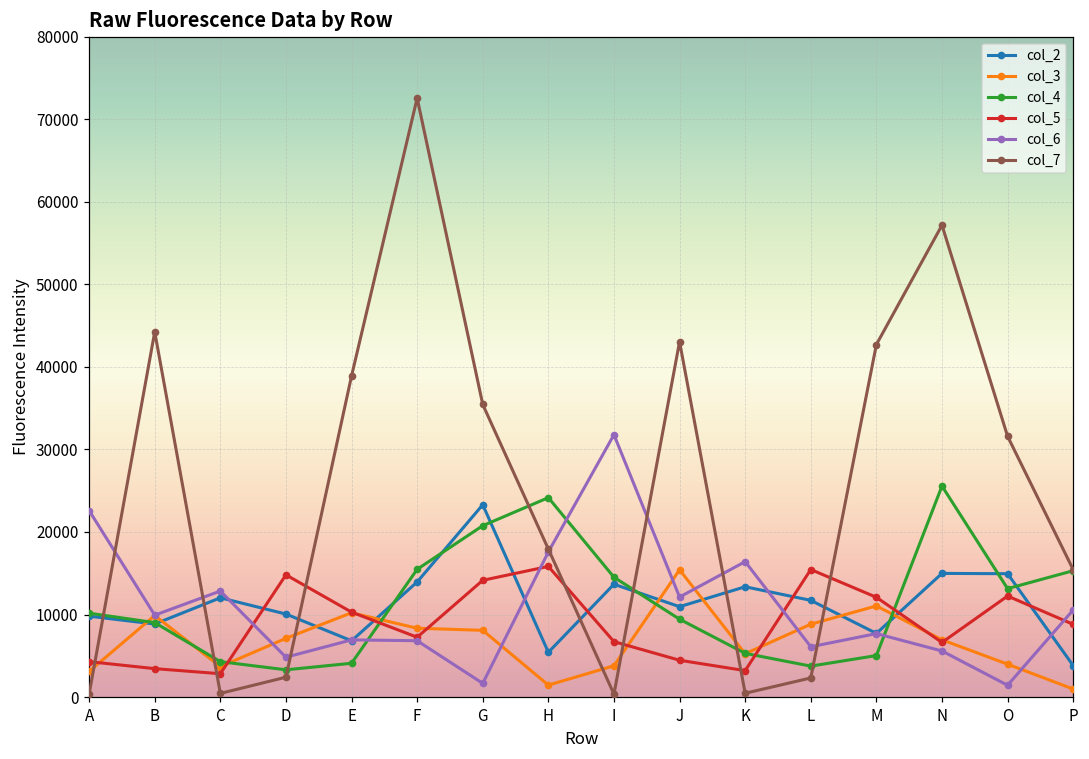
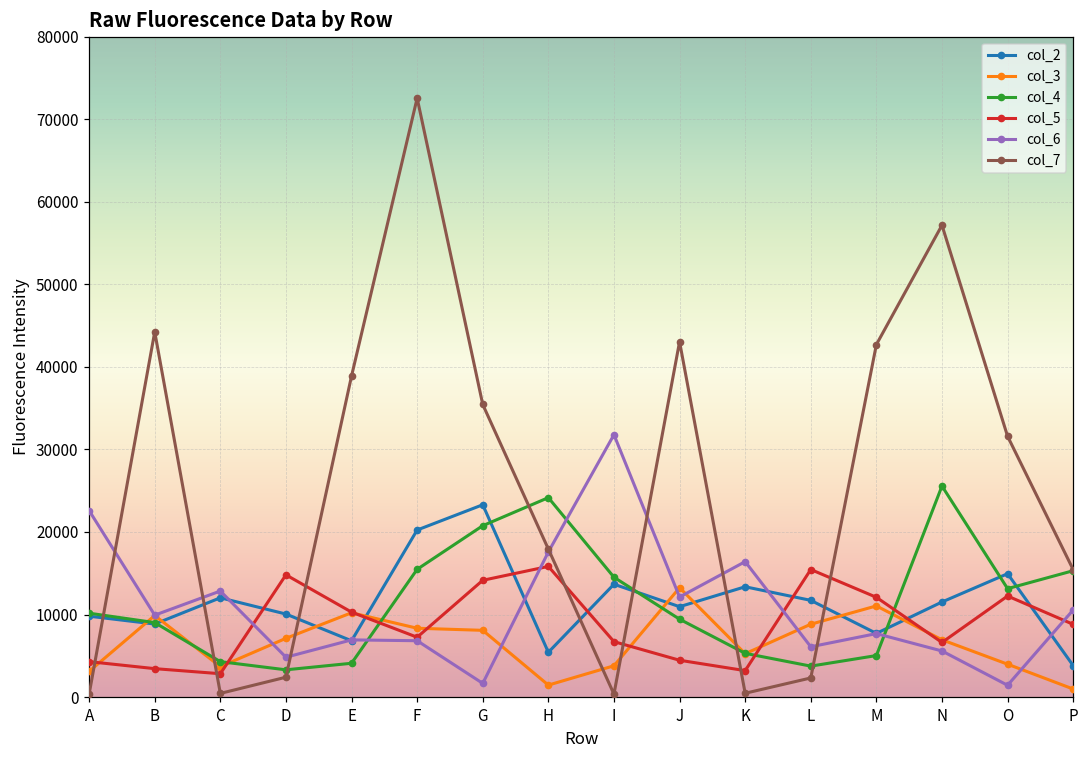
  {
    "col_2": {
      "A": 10000,
      "C": 12000,
      "D": 10000,
-     "F": 14000,
+     "F": 20000,
      "G": 23000,
      "H": 5000,
      "I": 14000,
      "J": 11000,
      "K": 13000,
      "L": 12000,
-     "N": 15000,
+     "N": 12000,
      "O": 15000,
      "P": 4000
    },
    "col_3": {
      "A": 3000,
      "C": 4000,
      "D": 7000,
      "F": 8000,
      "G": 8000,
      "H": 1000,
      "I": 4000,
-     "J": 15000,
+     "J": 13000,
      "L": 9000,
      "M": 11000,
      "O": 4000,
      "P": 1000
    },
    "col_4": {
      "A": 10000,
      "C": 4000,
      "D": 3000,
      "E": 4000,
      "F": 15000,
      "G": 21000,
      "H": 24000,
      "I": 15000,
      "J": 9000,
      "L": 4000,
      "M": 5000,
      "N": 26000,
      "O": 13000
    },
    "col_5": {
      "A": 4000,
      "B": 3000,
      "C": 3000,
      "D": 15000,
      "F": 7000,
      "G": 14000,
      "H": 16000,
      "I": 7000,
      "J": 4000,
      "K": 3000,
      "L": 15000,
      "M": 12000,
      "O": 12000,
      "P": 9000
    },
    "col_6": {
      "A": 23000,
      "C": 13000,
      "D": 5000,
      "F": 7000,
      "G": 2000,
      "H": 18000,
      "I": 32000,
      "J": 12000,
      "K": 16000,
      "L": 6000,
      "N": 6000,
      "O": 1000,
      "P": 11000
    },
    "col_7": {
      "A": 0,
      "B": 44000,
      "C": 0,
      "D": 2000,
      "E": 39000,
      "F": 73000,
      "G": 35000,
      "H": 18000,
      "I": 0,
      "J": 43000,
      "K": 0,
      "L": 2000,
      "M": 43000,
      "N": 57000,
      "O": 32000
    }
  }
